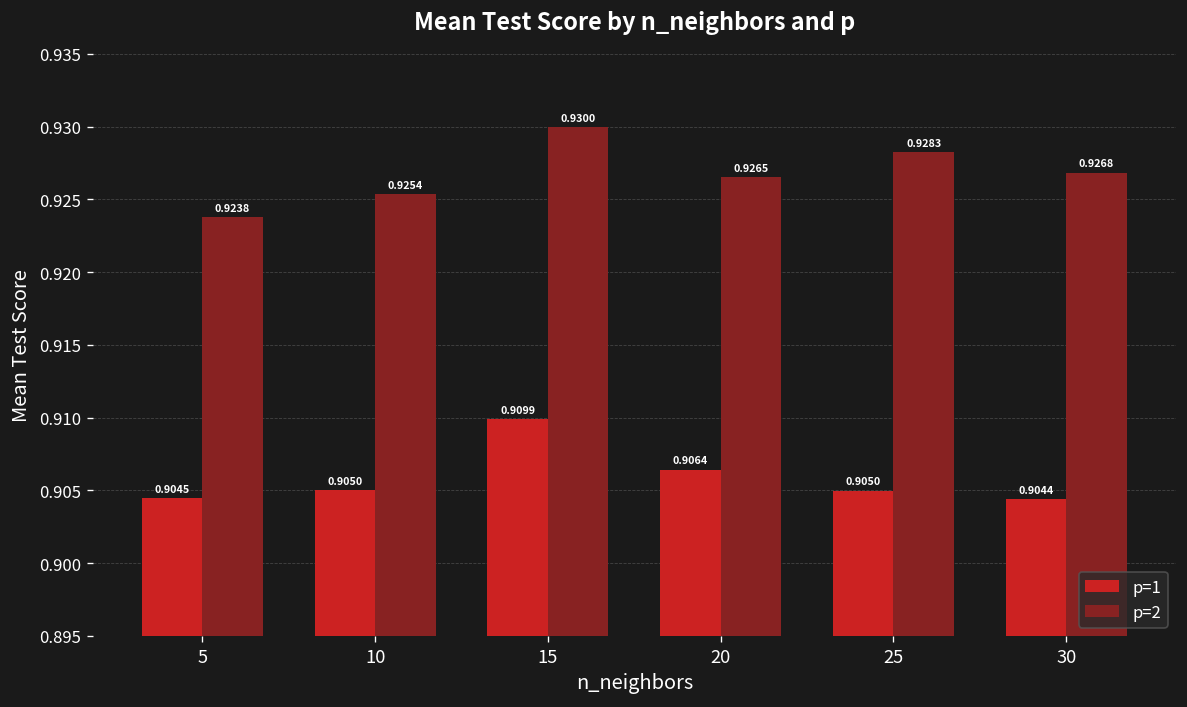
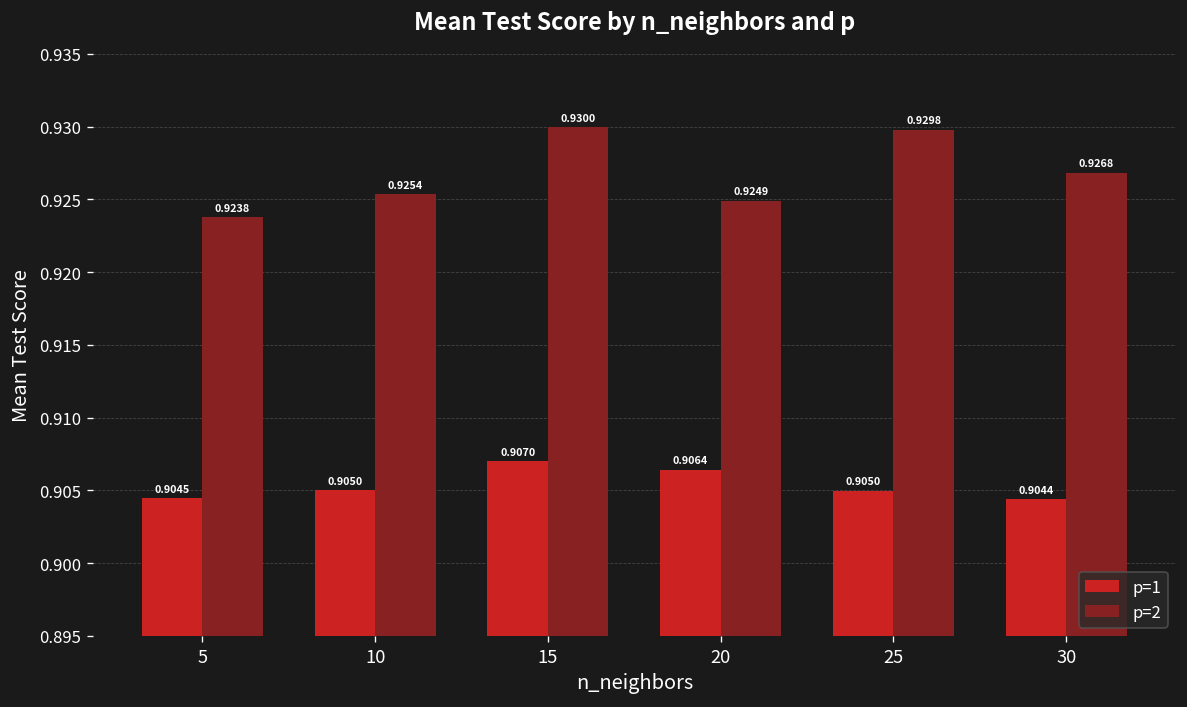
  {
    "p=1": {
      "5": 0.9045,
      "10": 0.9050,
-     "15": 0.9099,
+     "15": 0.9070,
      "20": 0.9064,
      "25": 0.9050,
      "30": 0.9044
    },
    "p=2": {
      "5": 0.9238,
      "10": 0.9254,
      "15": 0.9300,
-     "20": 0.9265,
-     "25": 0.9283,
+     "20": 0.9249,
+     "25": 0.9298,
      "30": 0.9268
    }
  }
